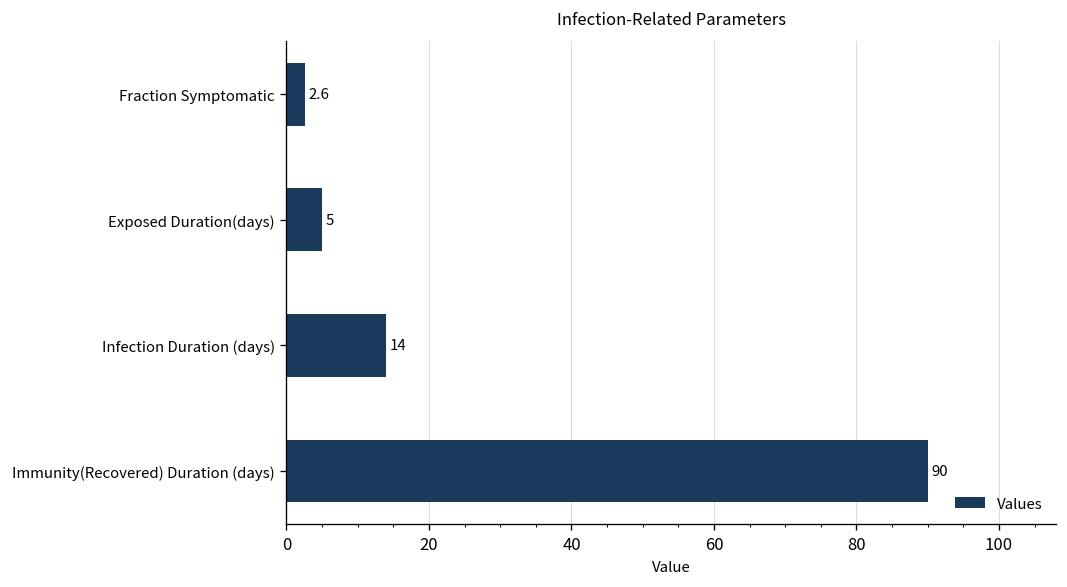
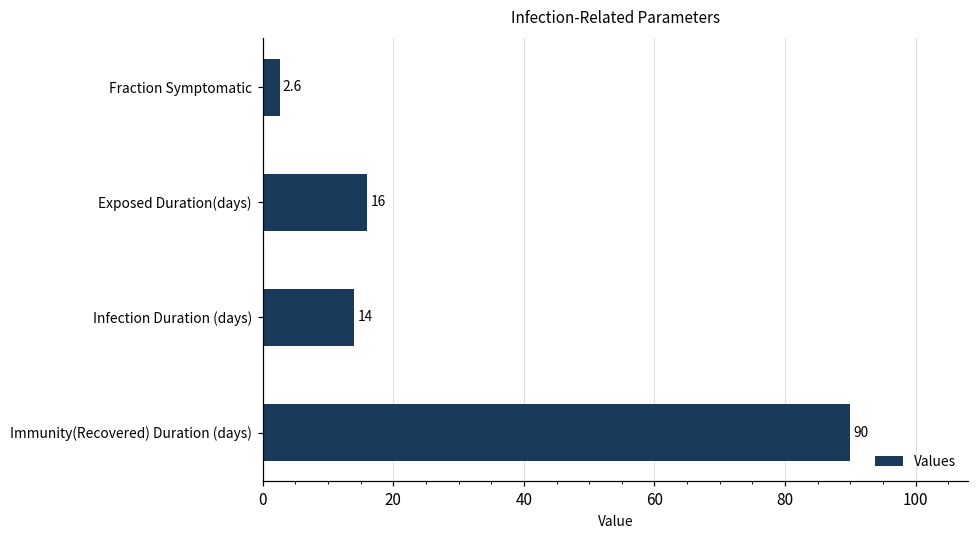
  {
    "Fraction Symptomatic": 2.6,
-   "Exposed Duration(days)": 5,
+   "Exposed Duration(days)": 16,
    "Infection Duration (days)": 14,
    "Immunity(Recovered) Duration (days)": 90
  }
